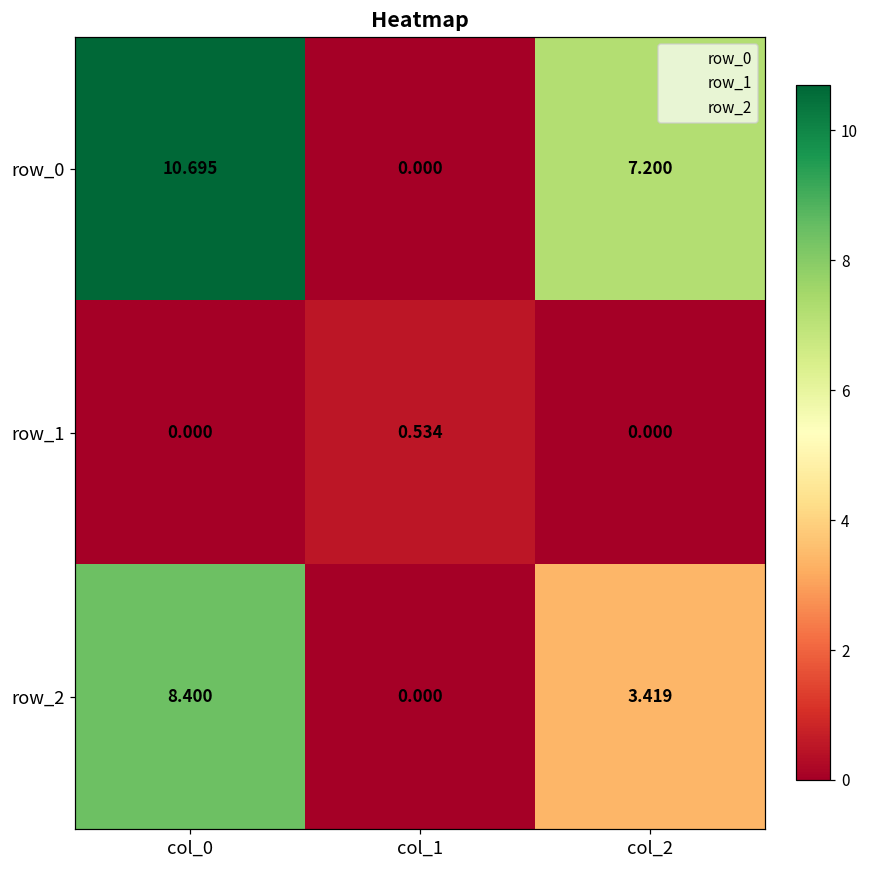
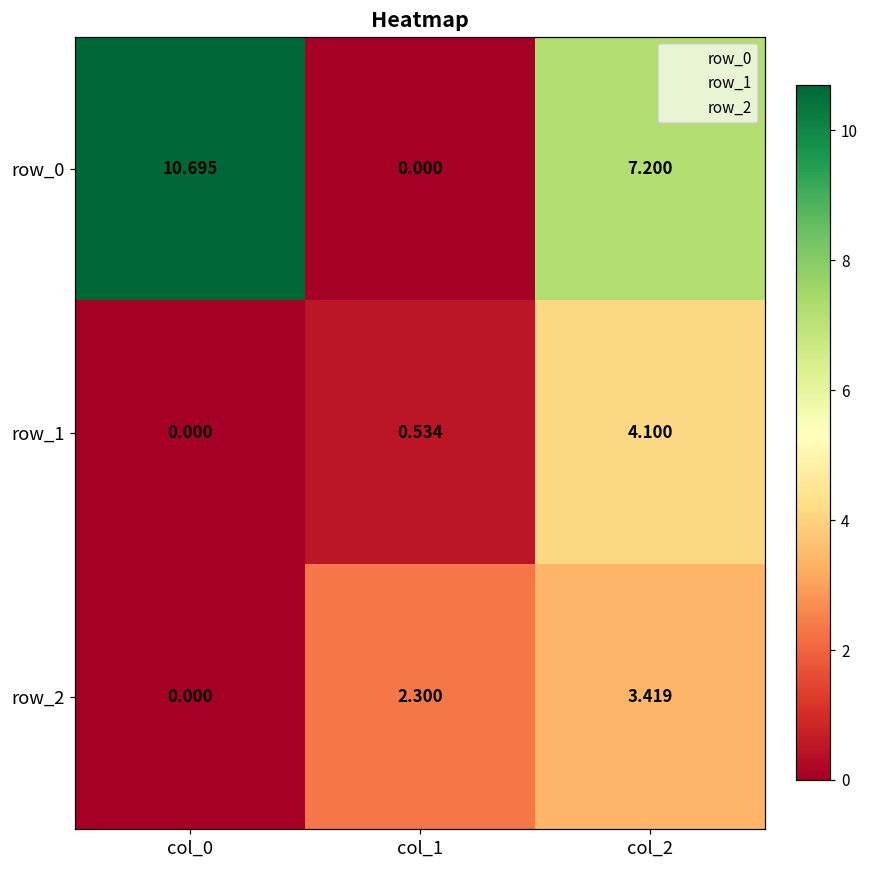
  {
    "row_0": {
      "col_0": 10.695,
      "col_1": 0.000,
      "col_2": 7.200
    },
    "row_1": {
      "col_0": 0.000,
      "col_1": 0.534,
-     "col_2": 0.000
+     "col_2": 4.100
    },
    "row_2": {
-     "col_0": 8.400,
-     "col_1": 0.000,
+     "col_0": 0.000,
+     "col_1": 2.300,
      "col_2": 3.419
    }
  }
